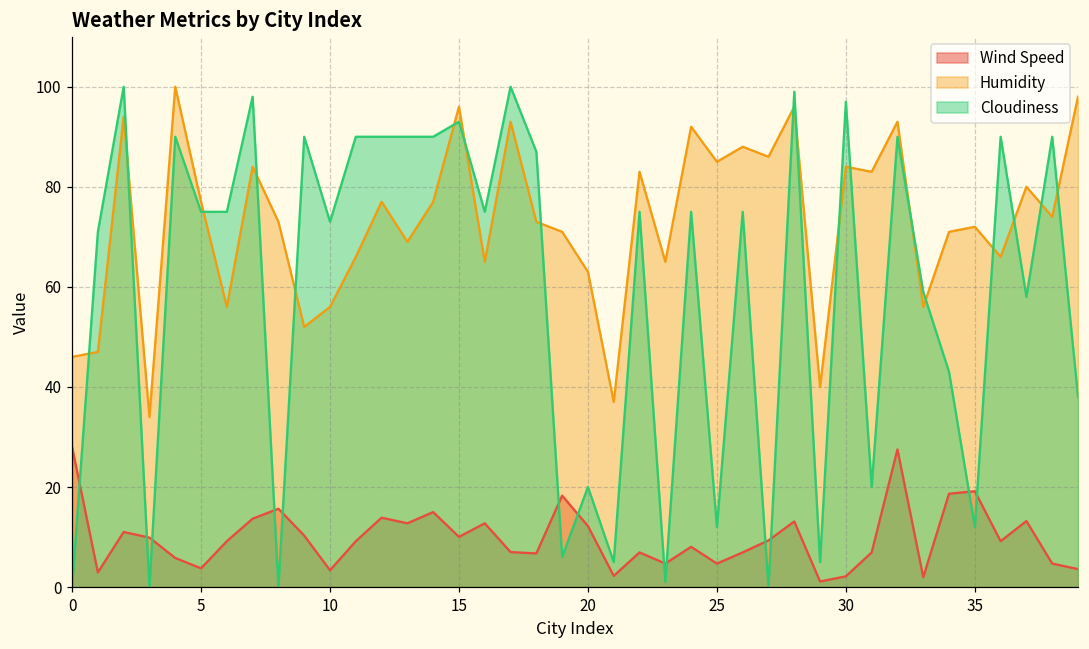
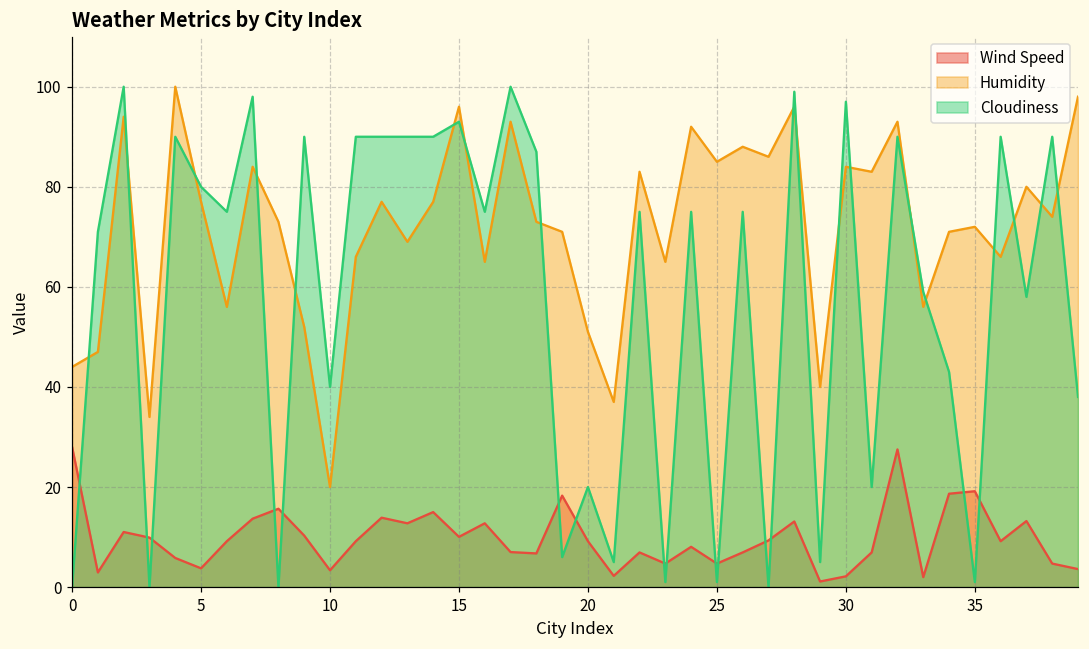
  {
    "Wind Speed": {
      "0": 28,
      "5": 4,
      "10": 3,
      "15": 10,
-     "20": 12,
+     "20": 9,
      "25": 5,
      "30": 2,
      "35": 19
    },
    "Humidity": {
-     "0": 46,
+     "0": 44,
      "5": 77,
-     "10": 56,
+     "10": 20,
      "15": 96,
-     "20": 63,
+     "20": 51,
      "25": 85,
      "30": 84,
      "35": 72
    },
    "Cloudiness": {
      "0": 0,
-     "5": 75,
-     "10": 73,
+     "5": 80,
+     "10": 40,
      "15": 93,
      "20": 20,
-     "25": 12,
+     "25": 1,
      "30": 97,
-     "35": 12
+     "35": 1
    }
  }
